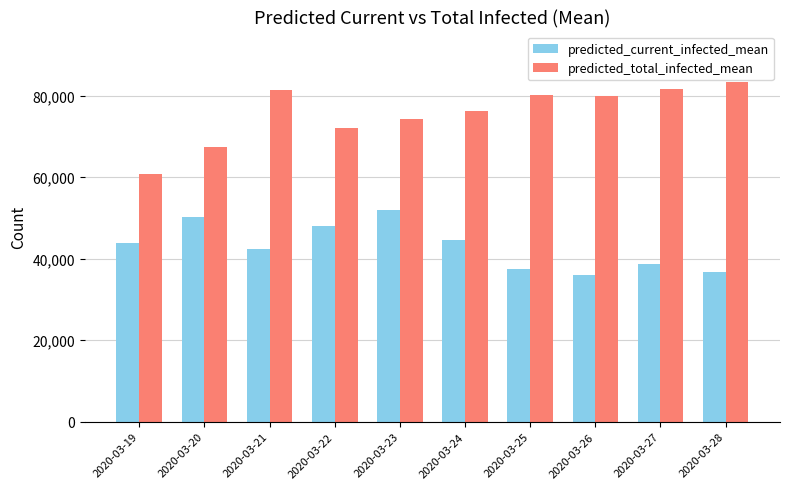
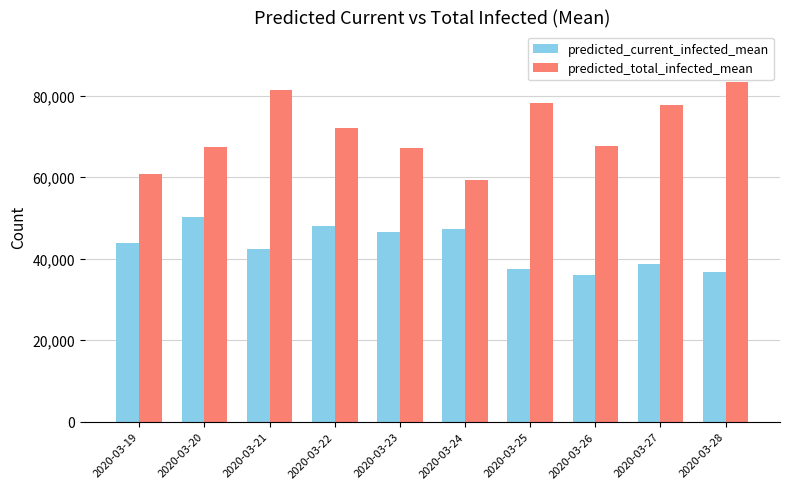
  {
    "predicted_current_infected_mean": {
      "2020-03-19": "44,000",
      "2020-03-20": "50,000",
      "2020-03-21": "42,000",
      "2020-03-22": "48,000",
-     "2020-03-23": "52,000",
-     "2020-03-24": "45,000",
+     "2020-03-23": "47,000",
+     "2020-03-24": "47,000",
      "2020-03-25": "37,000",
      "2020-03-26": "36,000",
      "2020-03-27": "39,000",
      "2020-03-28": "37,000"
    },
    "predicted_total_infected_mean": {
      "2020-03-19": "61,000",
      "2020-03-20": "67,000",
      "2020-03-21": "81,000",
      "2020-03-22": "72,000",
-     "2020-03-23": "74,000",
-     "2020-03-24": "76,000",
-     "2020-03-25": "80,000",
-     "2020-03-26": "80,000",
-     "2020-03-27": "82,000",
+     "2020-03-23": "67,000",
+     "2020-03-24": "59,000",
+     "2020-03-25": "78,000",
+     "2020-03-26": "68,000",
+     "2020-03-27": "78,000",
      "2020-03-28": "83,000"
    }
  }
